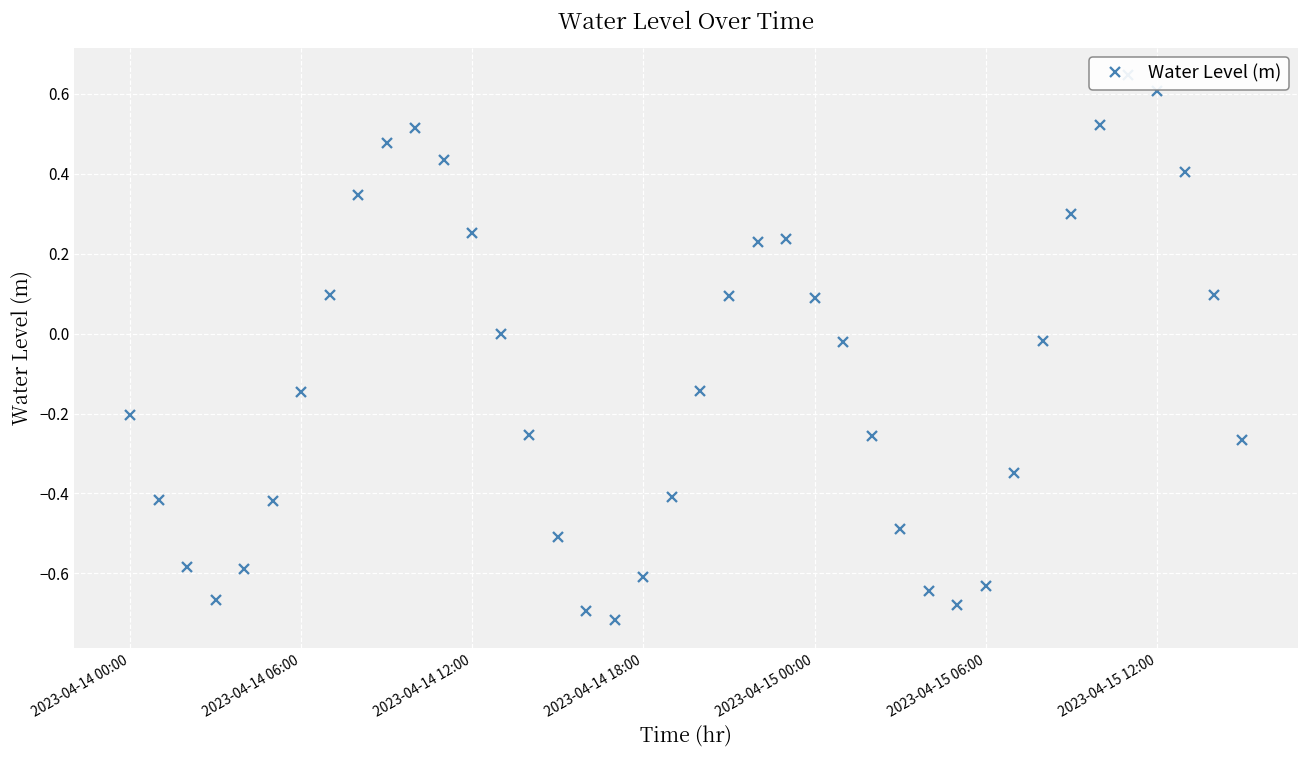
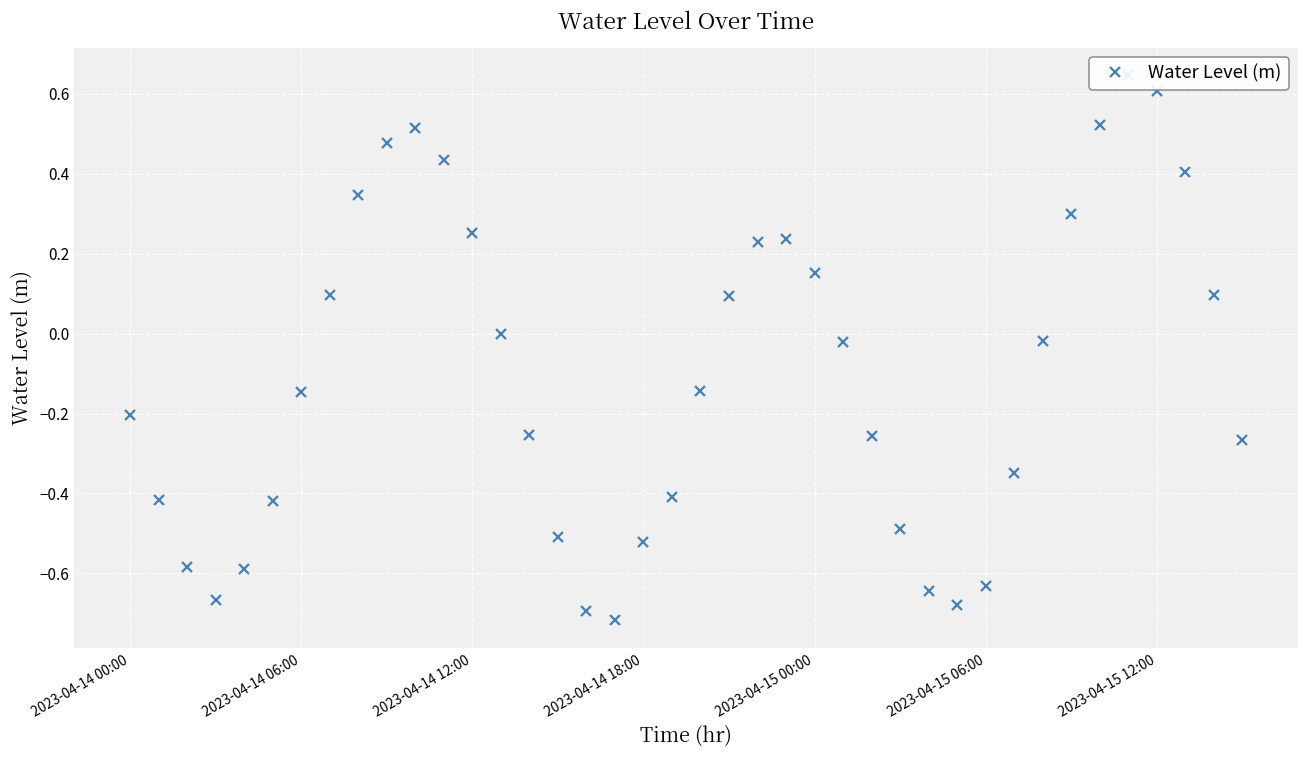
  {
    "2023-04-14 00:00": -0.20,
    "2023-04-14 06:00": -0.15,
    "2023-04-14 12:00": 0.25,
-   "2023-04-14 18:00": -0.61,
-   "2023-04-15 00:00": 0.09,
+   "2023-04-14 18:00": -0.52,
+   "2023-04-15 00:00": 0.15,
    "2023-04-15 06:00": -0.63,
    "2023-04-15 12:00": 0.61
  }
